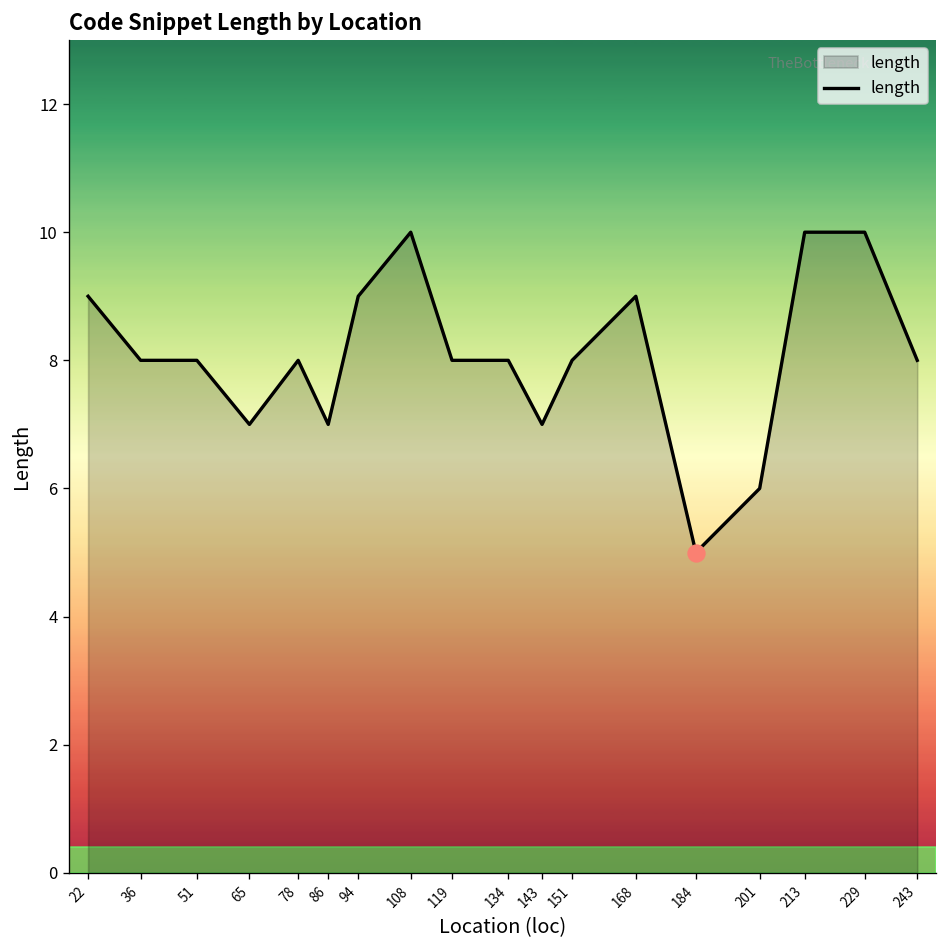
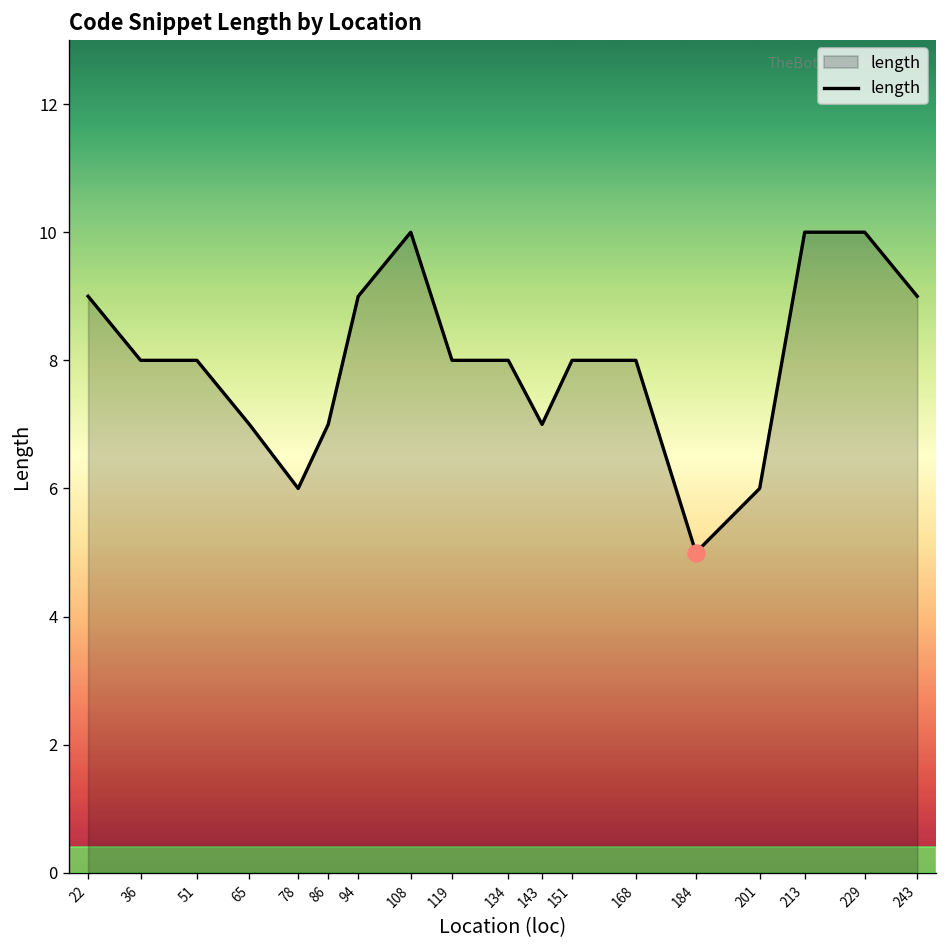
  {
    "length": {
      "22": 9,
      "36": 8,
      "51": 8,
      "65": 7,
-     "78": 8,
+     "78": 6,
      "86": 7,
      "94": 9,
      "108": 10,
      "119": 8,
      "134": 8,
      "143": 7,
      "151": 8,
-     "168": 9,
+     "168": 8,
      "201": 6,
      "213": 10,
      "229": 10,
-     "243": 8
+     "243": 9
    }
  }
